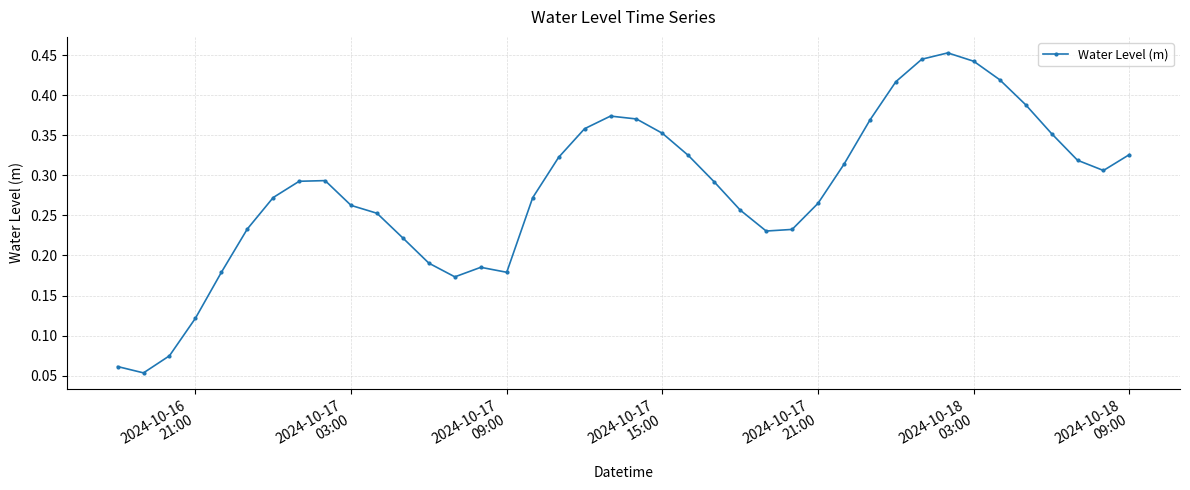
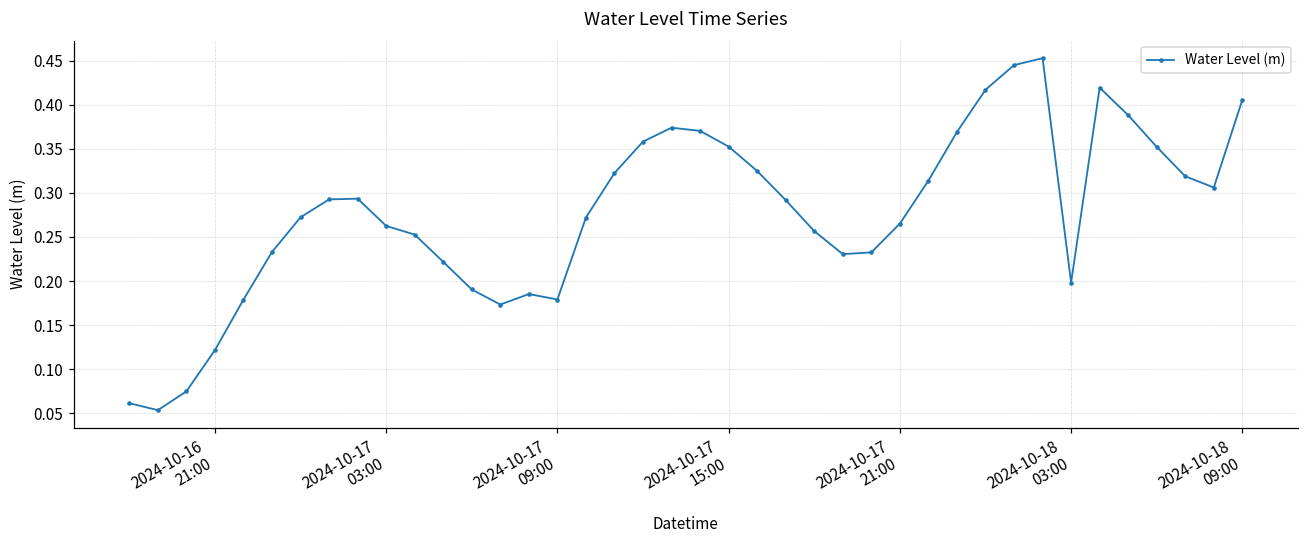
  {
    "2024-10-16 21:00": 0.12,
    "2024-10-17 03:00": 0.26,
    "2024-10-17 09:00": 0.18,
    "2024-10-17 15:00": 0.35,
    "2024-10-17 21:00": 0.27,
-   "2024-10-18 03:00": 0.44,
-   "2024-10-18 09:00": 0.33
+   "2024-10-18 03:00": 0.20,
+   "2024-10-18 09:00": 0.41
  }
